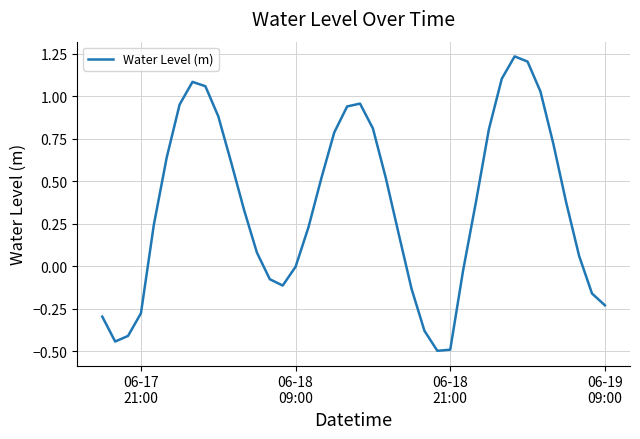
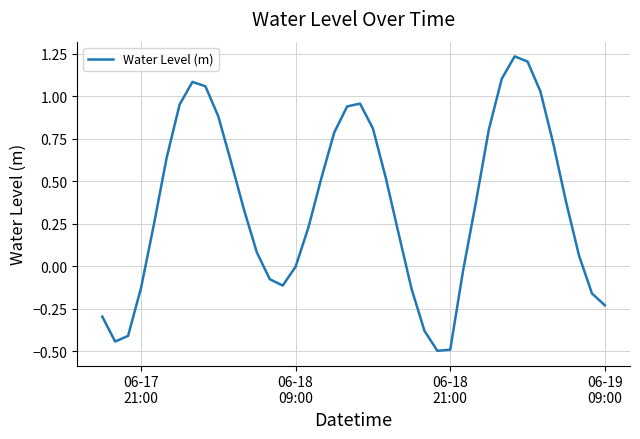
  {
-   "06-17 21:00": -0.28,
+   "06-17 21:00": -0.13,
    "06-18 09:00": 0.00,
    "06-18 21:00": -0.49,
    "06-19 09:00": -0.23
  }
